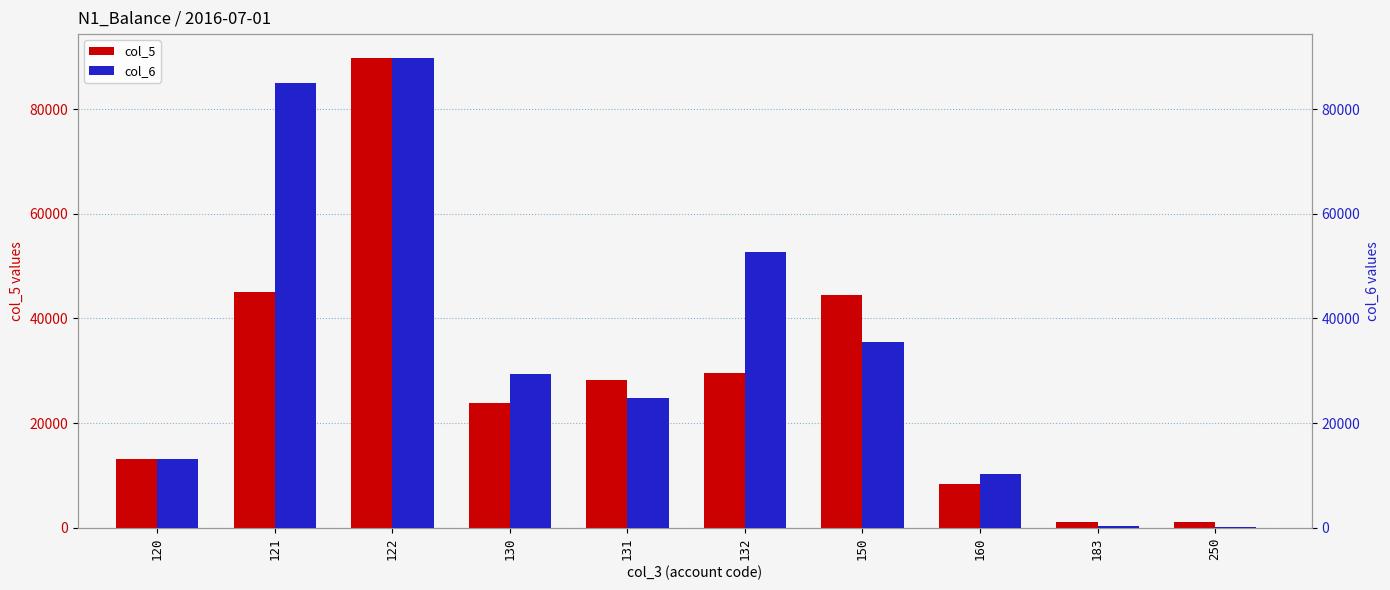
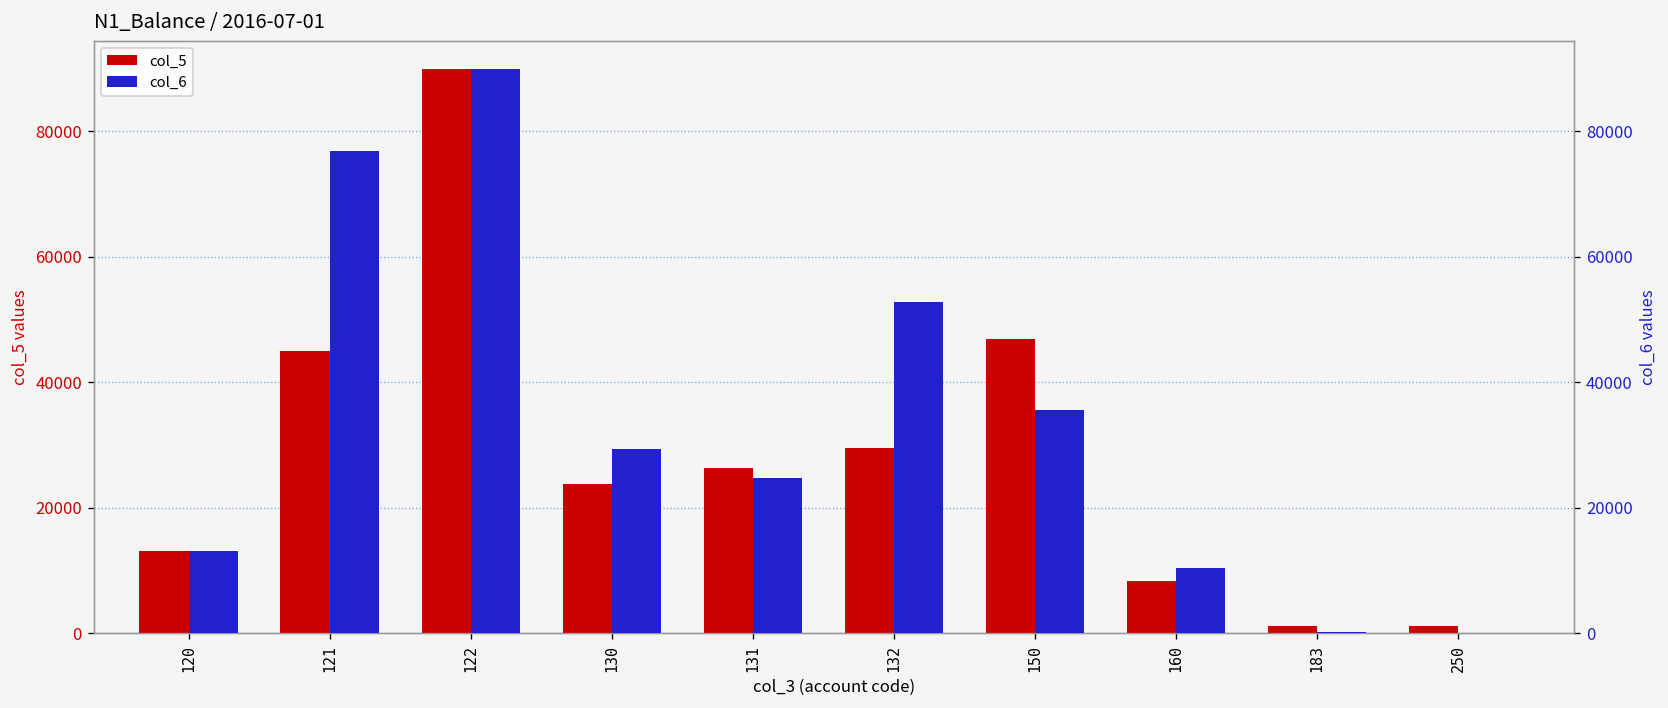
  {
    "col_5": {
      "120": 13000,
      "121": 45000,
      "122": 90000,
      "130": 24000,
-     "131": 28000,
+     "131": 26000,
      "132": 29000,
-     "150": 44000,
+     "150": 47000,
      "160": 8000,
      "183": 1000,
      "250": 1000
    },
    "col_6": {
      "120": 13000,
-     "121": 85000,
+     "121": 77000,
      "122": 90000,
      "130": 29000,
      "131": 25000,
      "132": 53000,
      "150": 35000,
      "160": 10000
    }
  }
